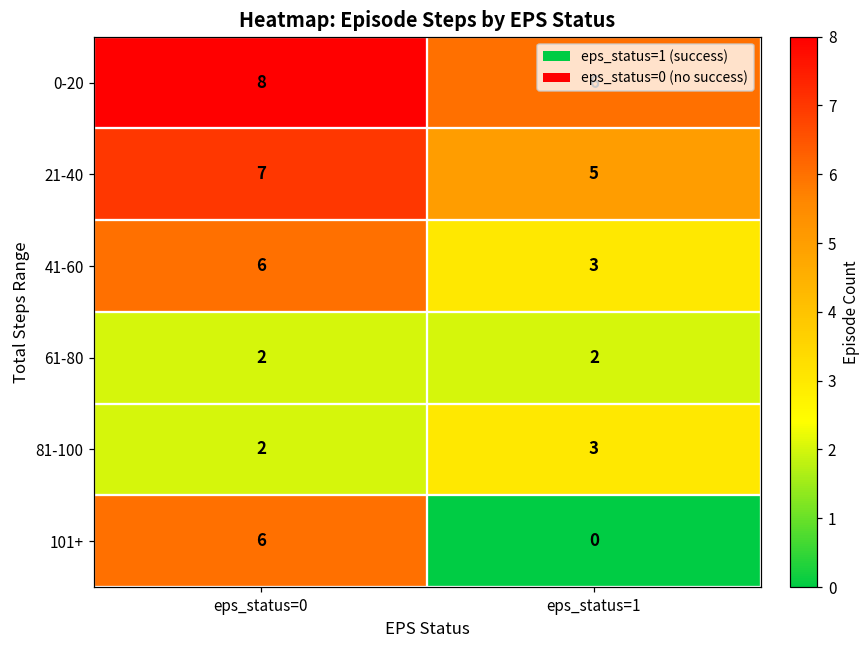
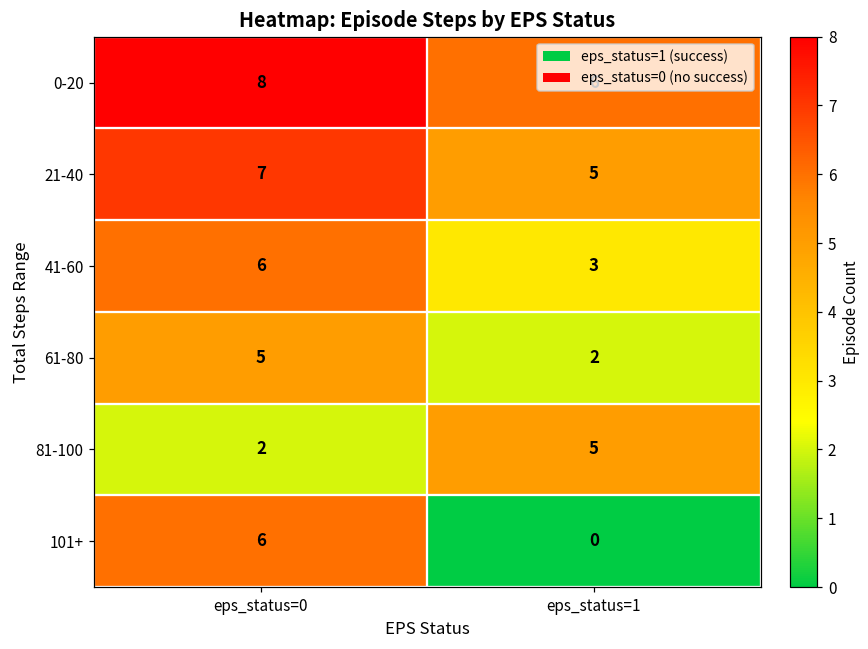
  {
    "0-20": {
      "eps_status=0": 8
    },
    "21-40": {
      "eps_status=0": 7,
      "eps_status=1": 5
    },
    "41-60": {
      "eps_status=0": 6,
      "eps_status=1": 3
    },
    "61-80": {
-     "eps_status=0": 2,
+     "eps_status=0": 5,
      "eps_status=1": 2
    },
    "81-100": {
      "eps_status=0": 2,
-     "eps_status=1": 3
+     "eps_status=1": 5
    },
    "101+": {
      "eps_status=0": 6,
      "eps_status=1": 0
    }
  }
